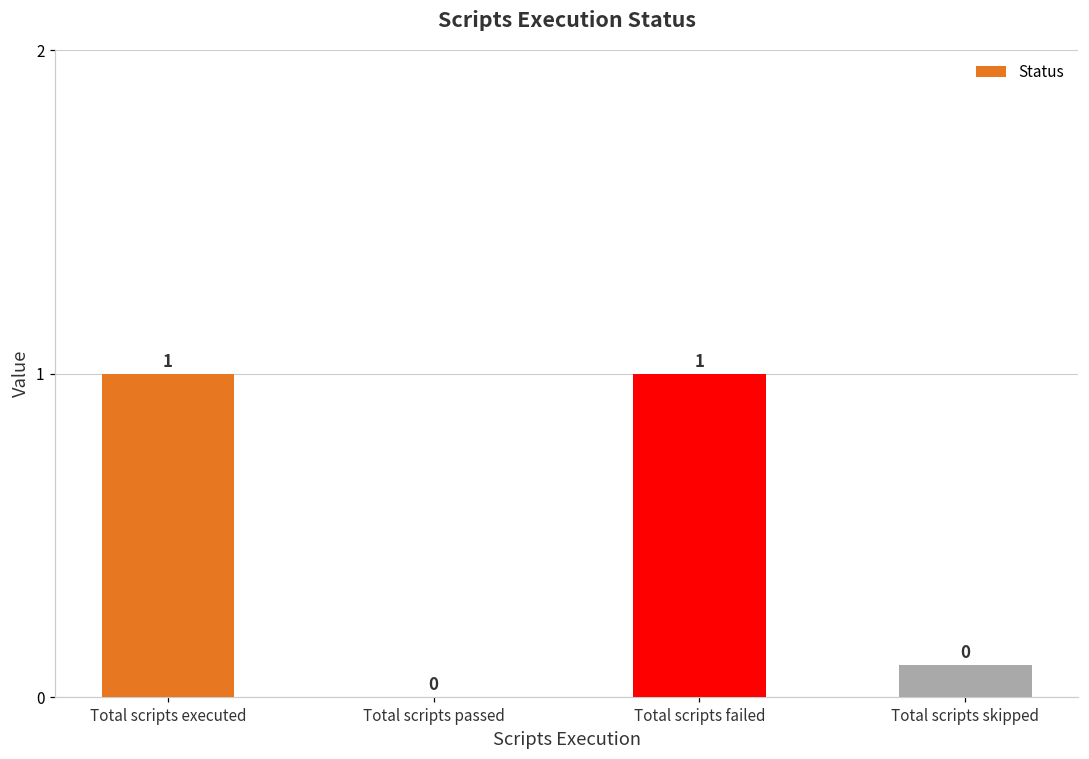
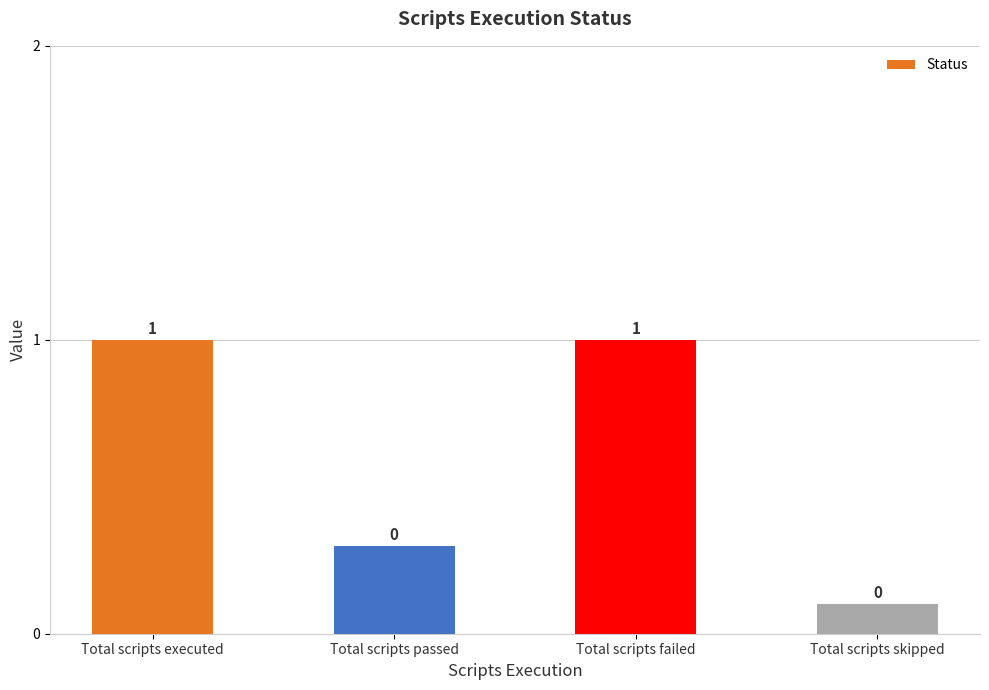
  {
-   "Total scripts passed": 0.0
+   "Total scripts passed": 0.3
  }
